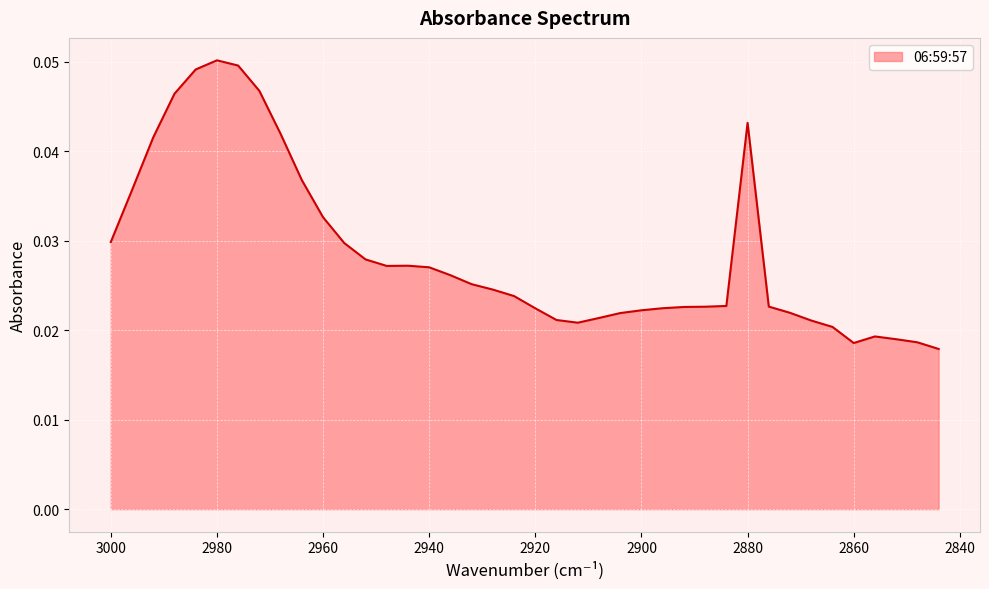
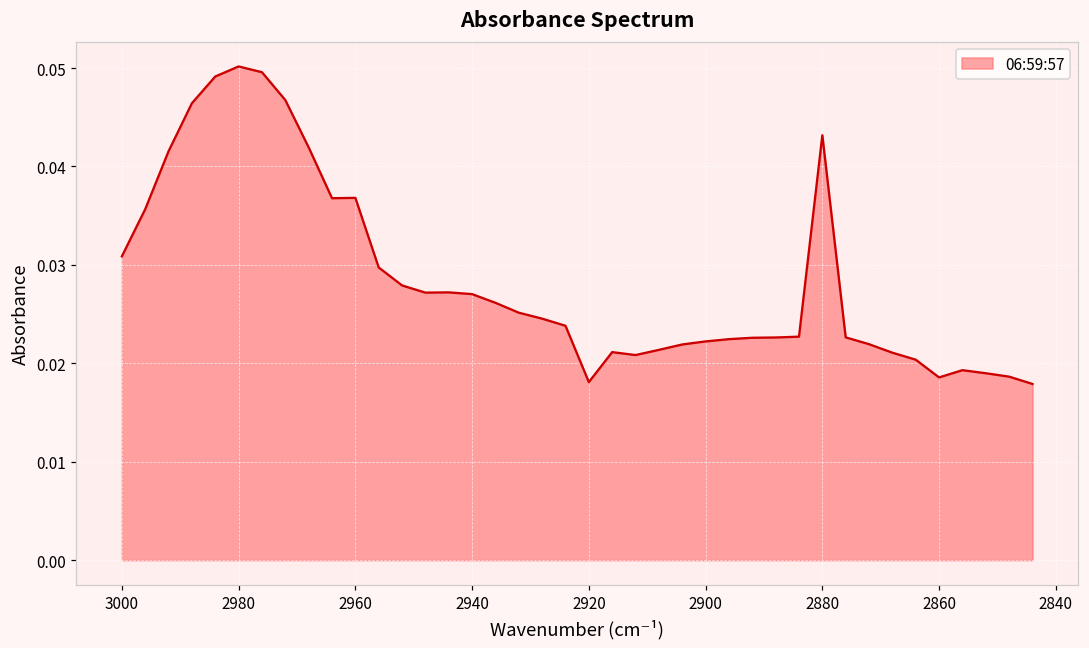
  {
-   "3000": 0.030,
+   "3000": 0.031,
    "2980": 0.050,
-   "2960": 0.033,
+   "2960": 0.037,
    "2940": 0.027,
-   "2920": 0.022,
+   "2920": 0.018,
    "2900": 0.022,
    "2880": 0.043,
    "2860": 0.019
  }
